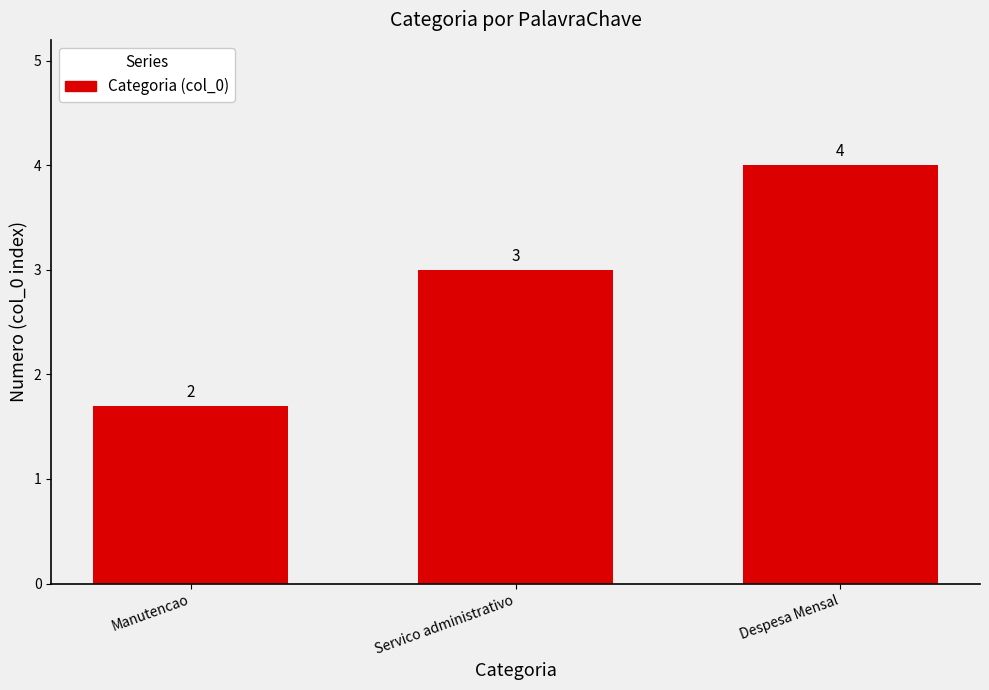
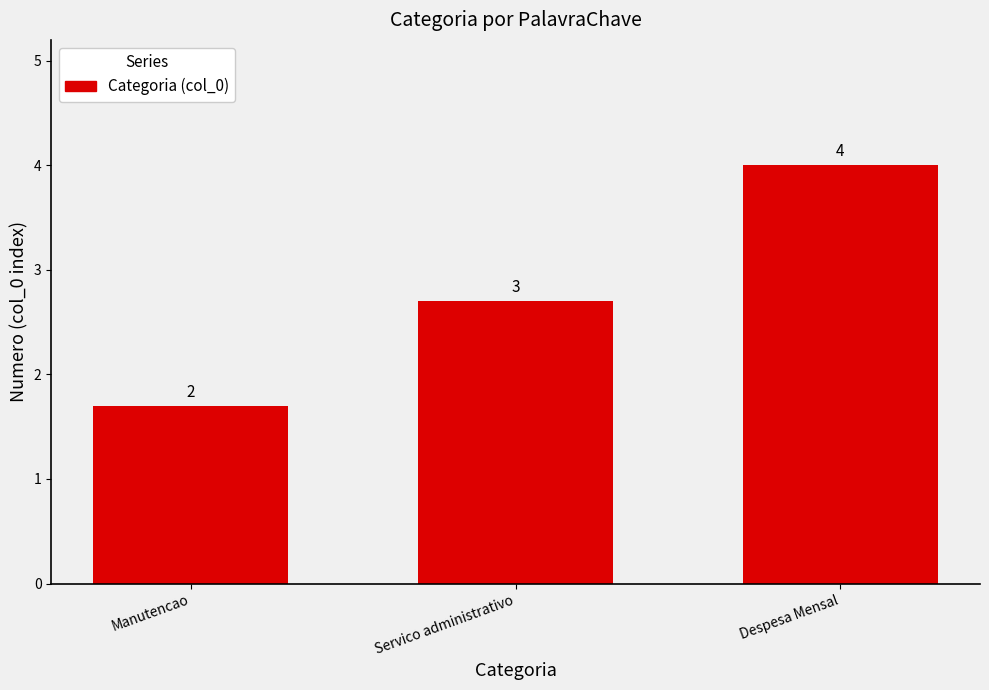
  {
-   "Servico administrativo": 3.0
+   "Servico administrativo": 2.7
  }
